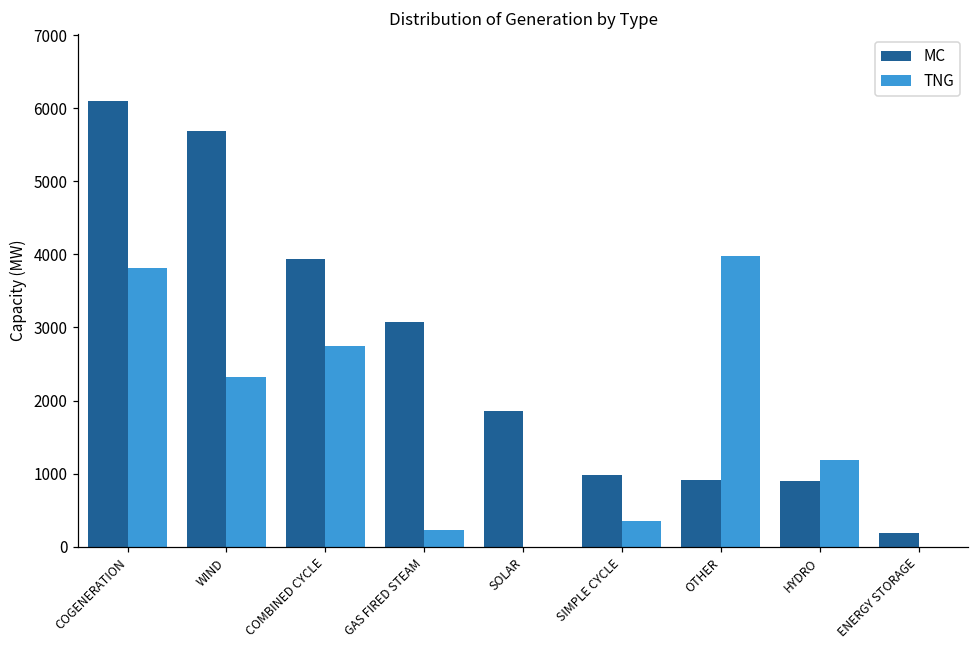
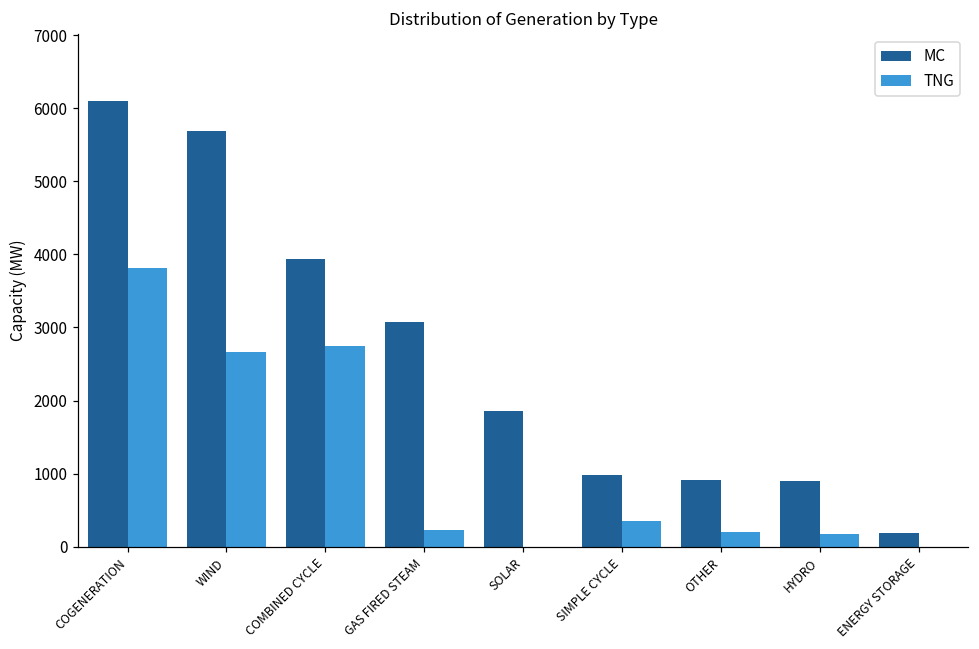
  {
    "MC": {
      "COGENERATION": 6100,
      "WIND": 5700,
      "COMBINED CYCLE": 3900,
      "GAS FIRED STEAM": 3100,
      "SOLAR": 1900,
      "SIMPLE CYCLE": 1000,
      "OTHER": 900,
      "HYDRO": 900,
      "ENERGY STORAGE": 200
    },
    "TNG": {
      "COGENERATION": 3800,
-     "WIND": 2300,
+     "WIND": 2700,
      "COMBINED CYCLE": 2700,
      "GAS FIRED STEAM": 200,
      "SOLAR": 0,
      "SIMPLE CYCLE": 400,
-     "OTHER": 4000,
-     "HYDRO": 1200,
+     "OTHER": 200,
+     "HYDRO": 200,
      "ENERGY STORAGE": 0
    }
  }
